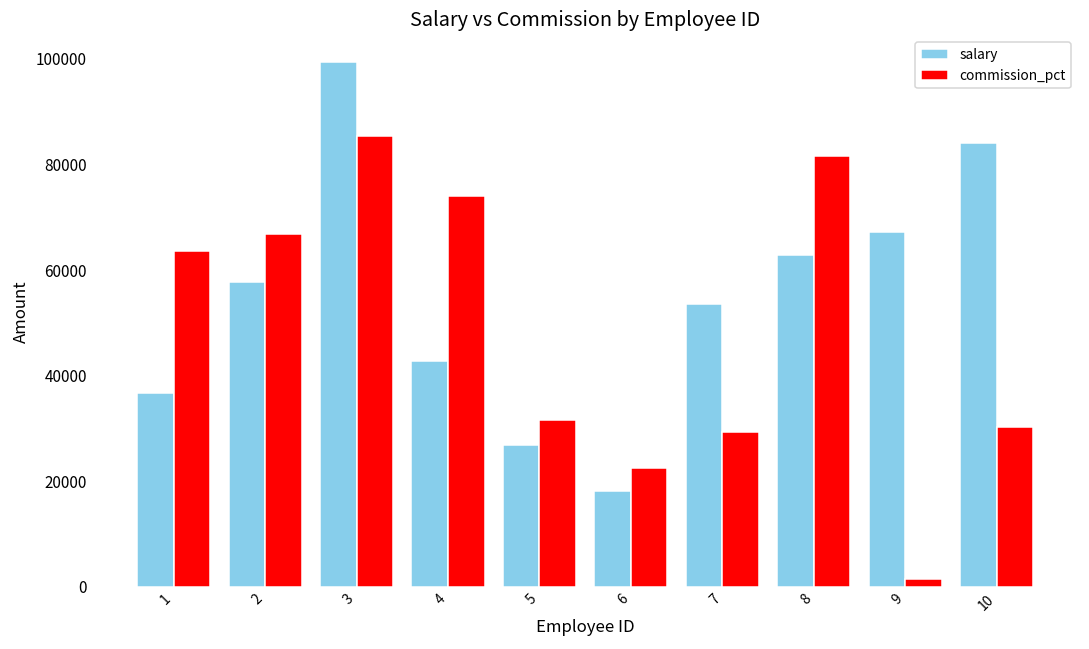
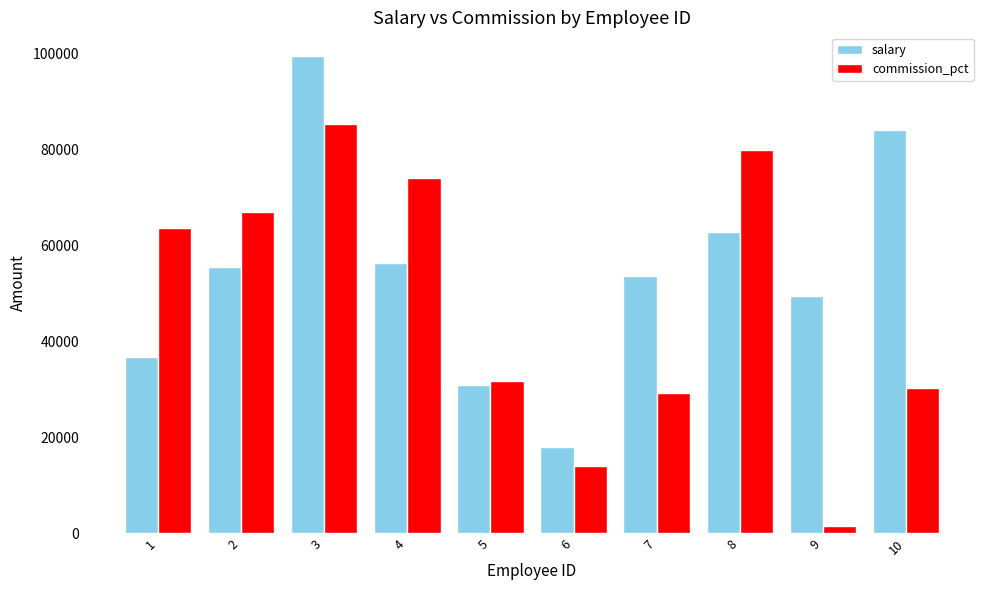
  {
    "salary": {
      "1": 37000,
-     "2": 58000,
+     "2": 56000,
      "3": 99000,
-     "4": 43000,
-     "5": 27000,
+     "4": 56000,
+     "5": 31000,
      "6": 18000,
      "7": 54000,
      "8": 63000,
-     "9": 67000,
+     "9": 50000,
      "10": 84000
    },
    "commission_pct": {
      "1": 64000,
      "2": 67000,
      "3": 85000,
      "4": 74000,
      "5": 32000,
-     "6": 23000,
+     "6": 14000,
      "7": 29000,
-     "8": 82000,
+     "8": 80000,
      "9": 2000,
      "10": 30000
    }
  }
